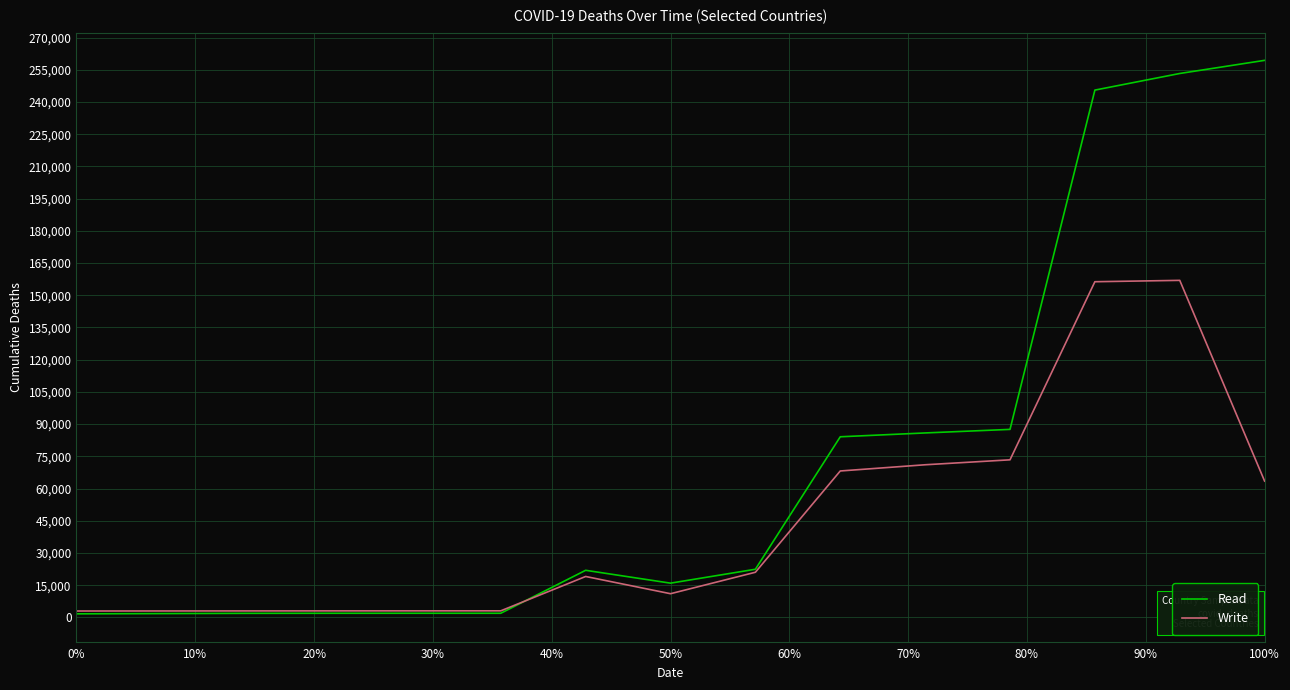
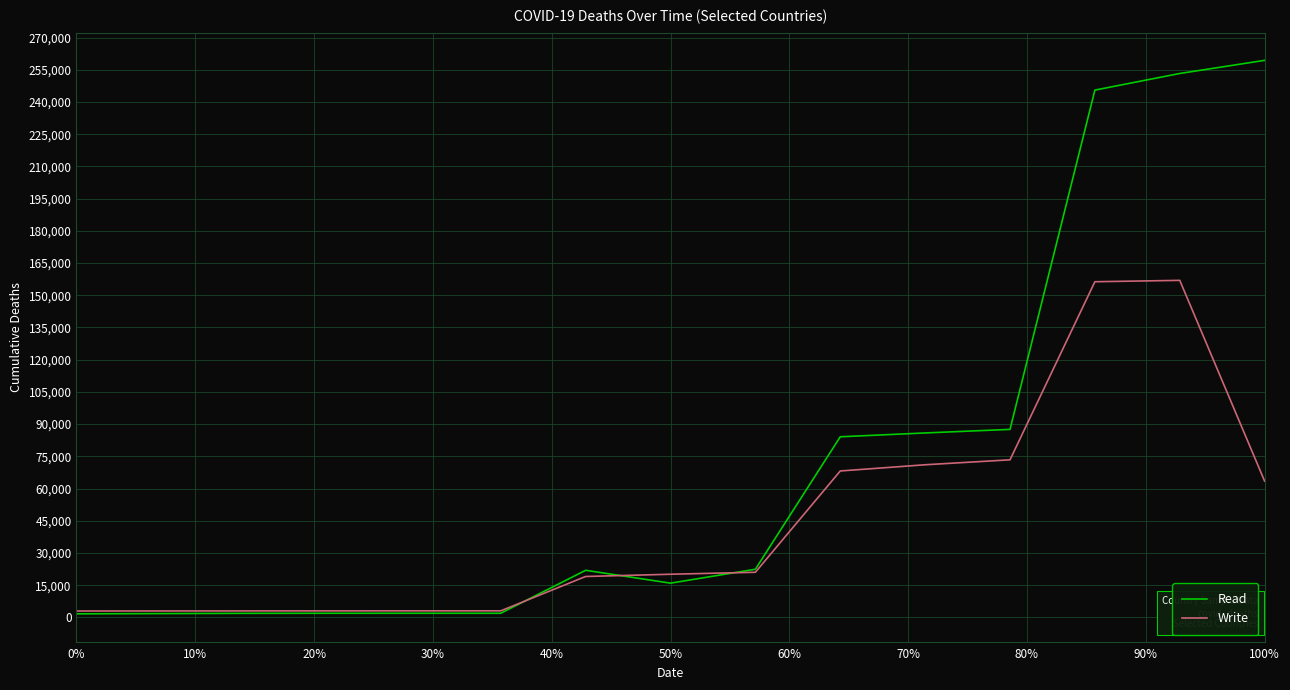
  {
    "Read": {
      "0%": "2,000",
      "50%": "16,000",
      "100%": "259,000"
    },
    "Write": {
      "0%": "3,000",
-     "50%": "11,000",
+     "50%": "20,000",
      "100%": "63,000"
    }
  }
